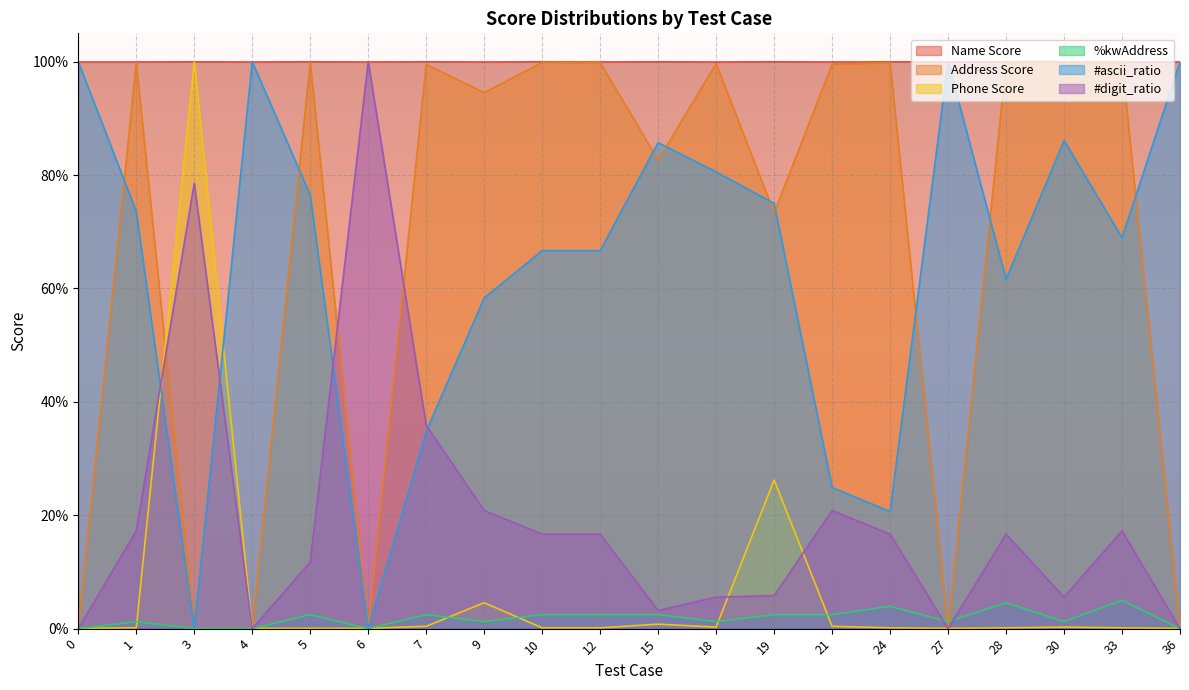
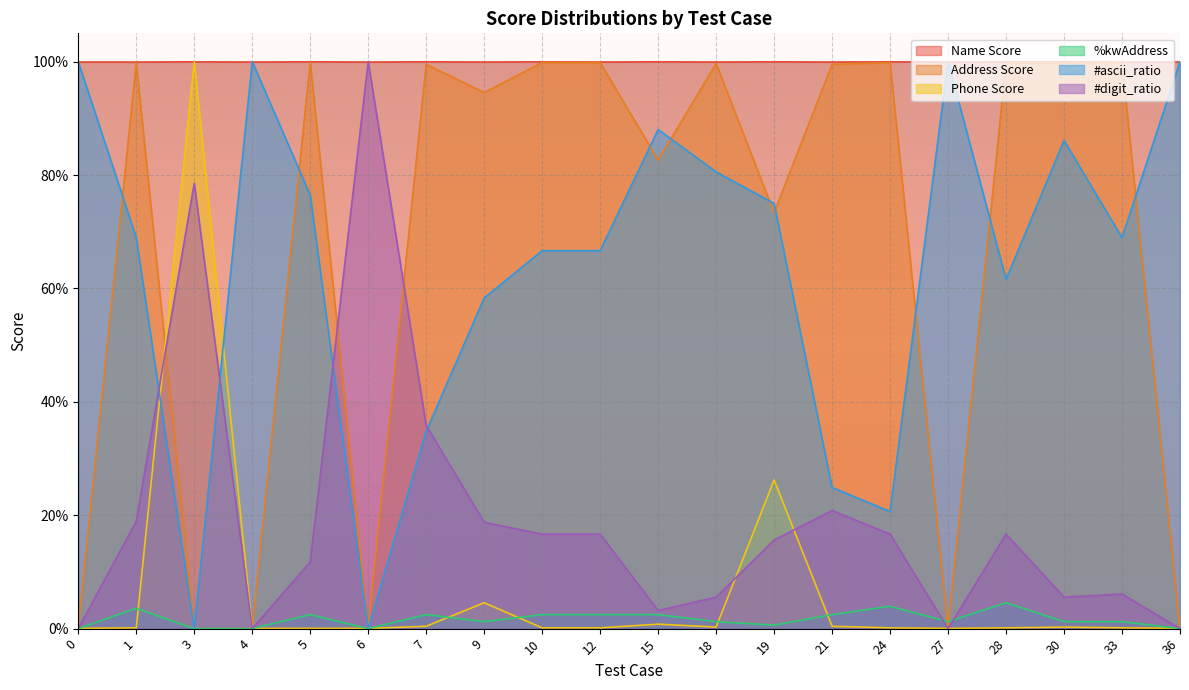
  {
    "%kwAddress": {
-     "1": "1%",
+     "1": "4%",
      "5": "2%",
      "7": "2%",
      "9": "1%",
      "10": "2%",
      "12": "2%",
      "15": "2%",
      "18": "1%",
-     "19": "2%",
+     "19": "1%",
      "21": "2%",
      "24": "4%",
      "27": "1%",
      "28": "5%",
      "30": "1%",
-     "33": "5%"
+     "33": "1%"
    },
    "#ascii_ratio": {
-     "1": "74%",
+     "1": "69%",
      "5": "76%",
      "7": "35%",
      "9": "58%",
      "10": "67%",
      "12": "67%",
-     "15": "86%",
+     "15": "88%",
      "18": "81%",
      "19": "75%",
      "21": "25%",
      "24": "21%",
      "28": "62%",
      "30": "86%",
      "33": "69%"
    },
    "#digit_ratio": {
-     "1": "17%",
+     "1": "19%",
      "3": "79%",
      "5": "12%",
      "7": "36%",
-     "9": "21%",
+     "9": "19%",
      "10": "17%",
      "12": "17%",
      "15": "3%",
      "18": "6%",
-     "19": "6%",
+     "19": "16%",
      "21": "21%",
      "24": "17%",
      "28": "17%",
      "30": "6%",
-     "33": "17%"
+     "33": "6%"
    }
  }
